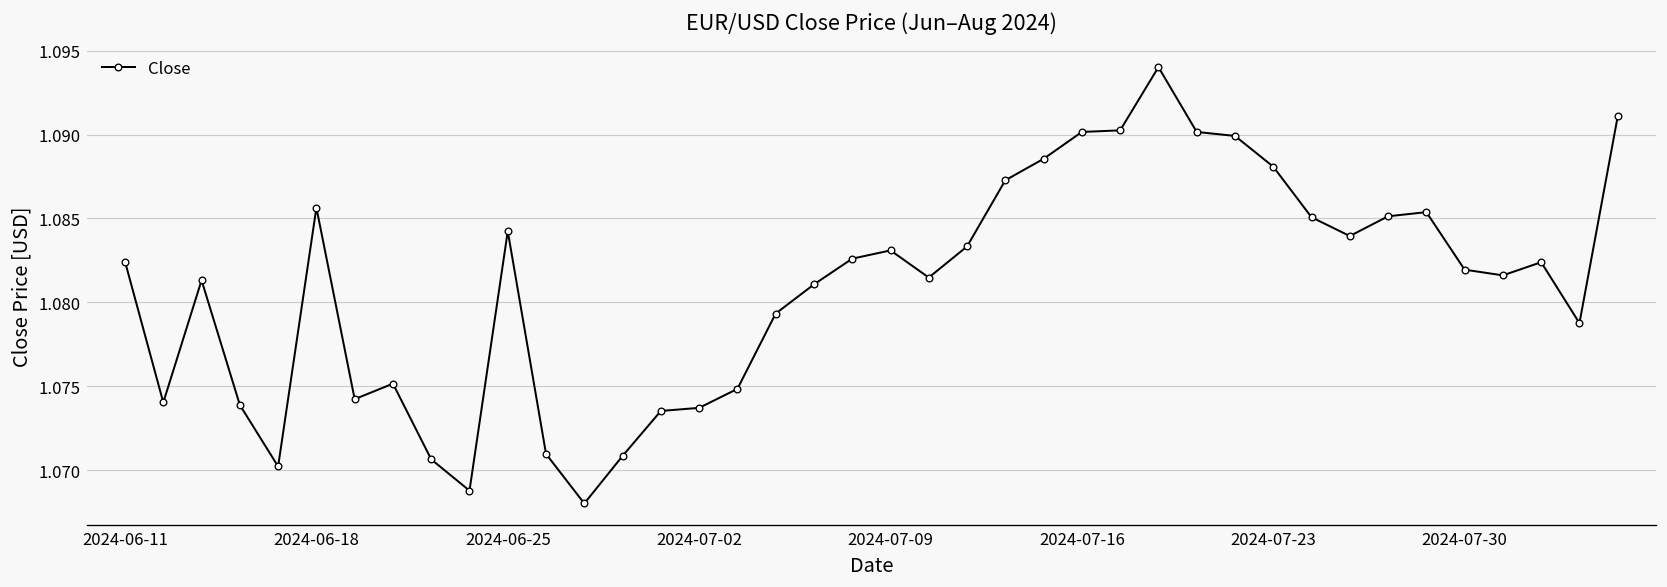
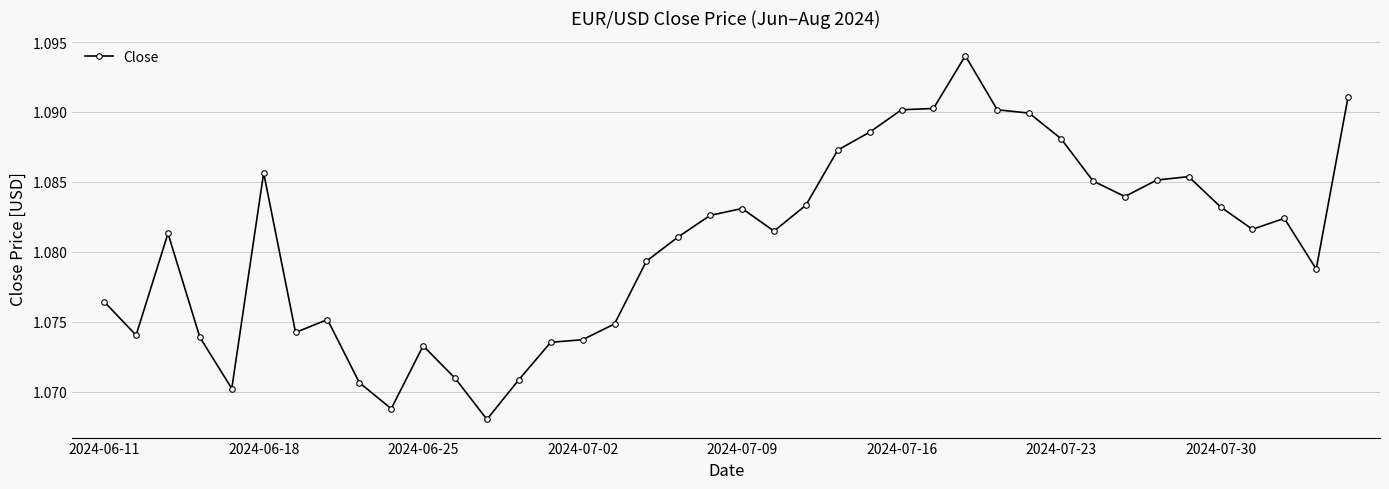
  {
-   "2024-06-11": 1.0824,
+   "2024-06-11": 1.0764,
    "2024-06-18": 1.0856,
-   "2024-06-25": 1.0842,
+   "2024-06-25": 1.0733,
    "2024-07-02": 1.0737,
    "2024-07-09": 1.0831,
    "2024-07-16": 1.0902,
    "2024-07-23": 1.0881,
-   "2024-07-30": 1.0819
+   "2024-07-30": 1.0832
  }
